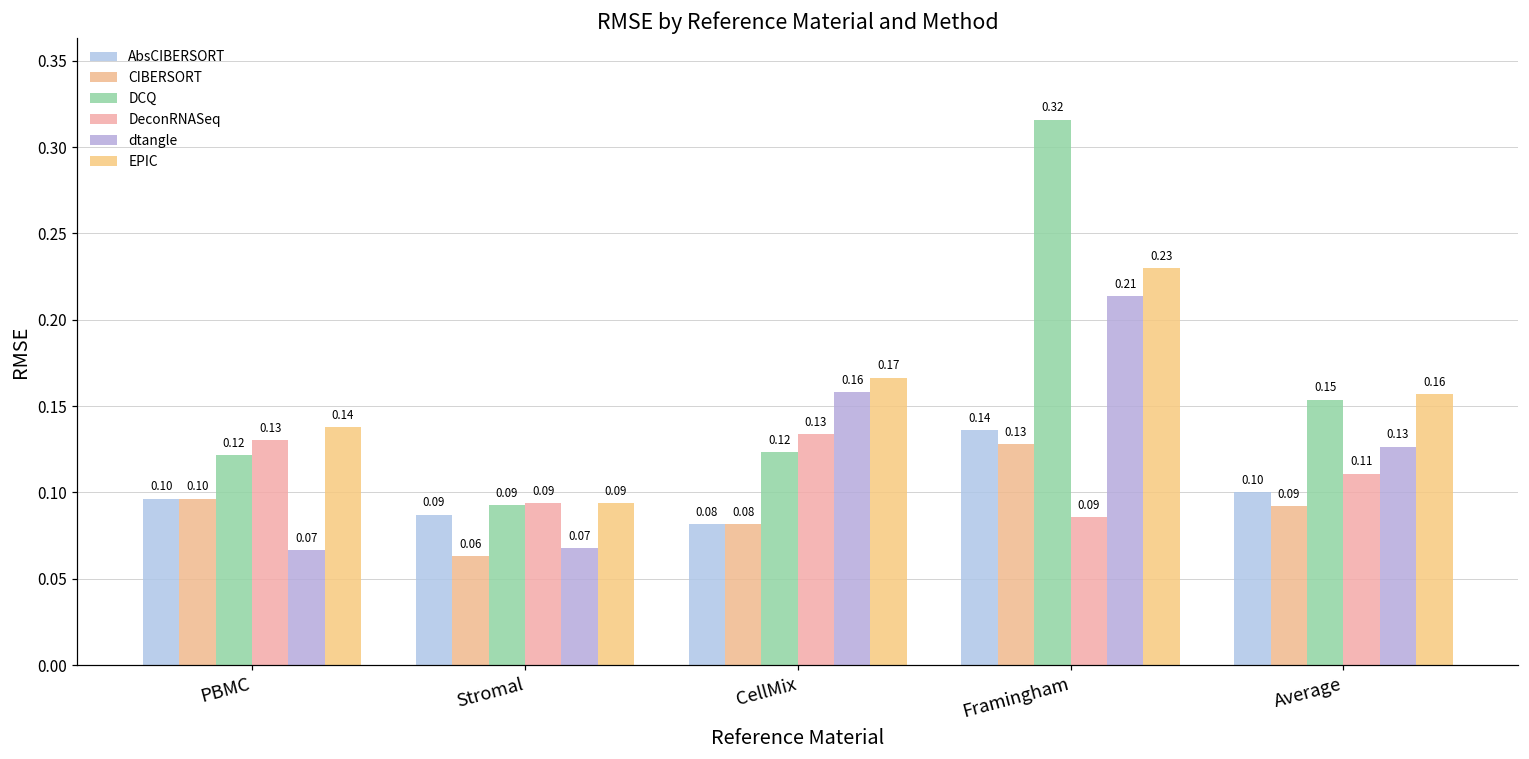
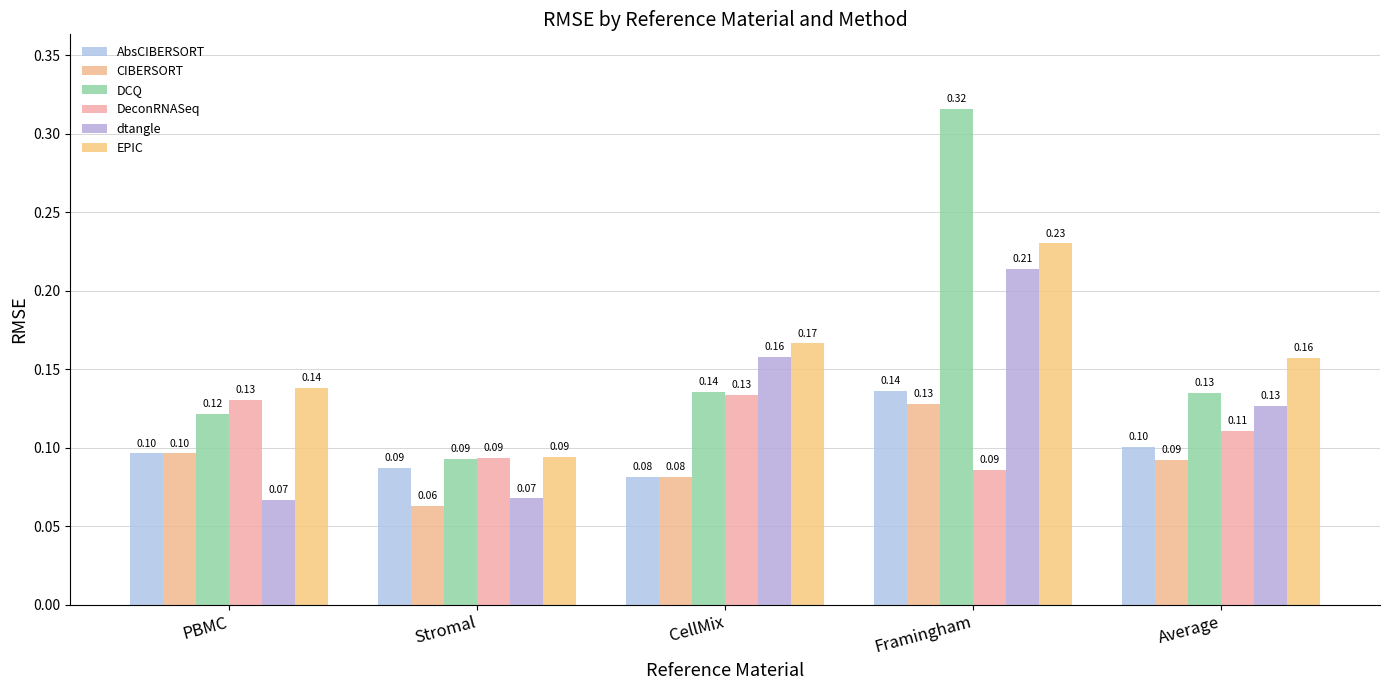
  {
    "DCQ": {
      "PBMC": 0.12,
      "Stromal": 0.09,
-     "CellMix": 0.12,
+     "CellMix": 0.14,
      "Framingham": 0.32,
-     "Average": 0.15
+     "Average": 0.13
    }
  }
